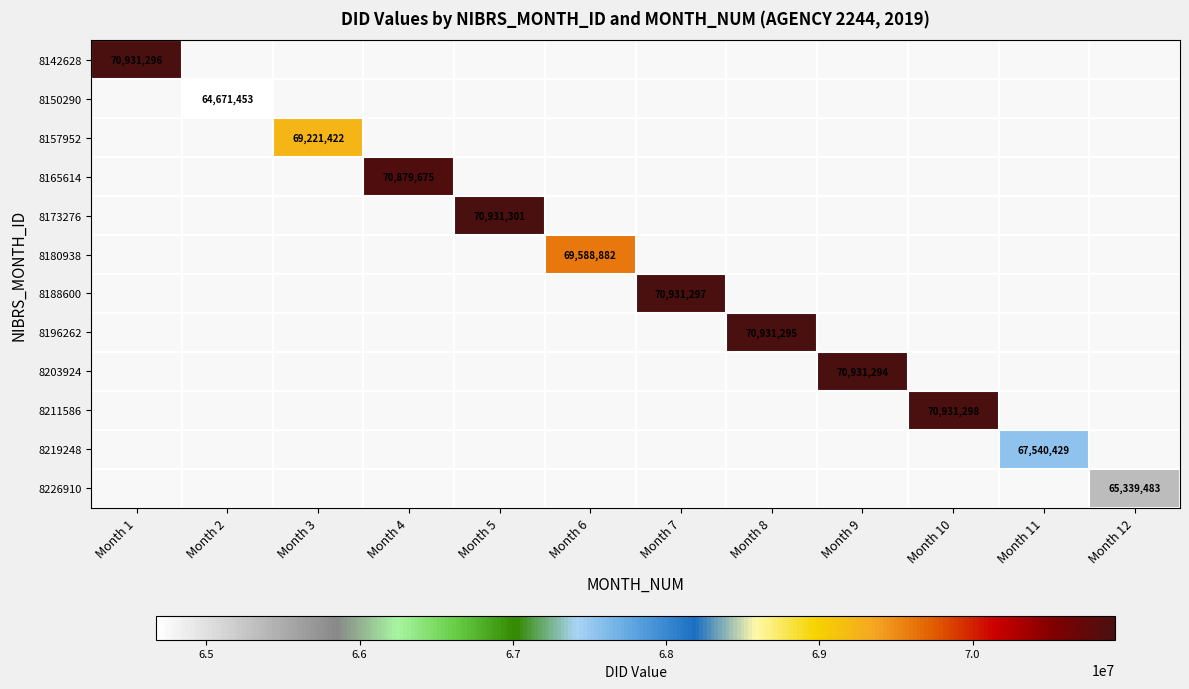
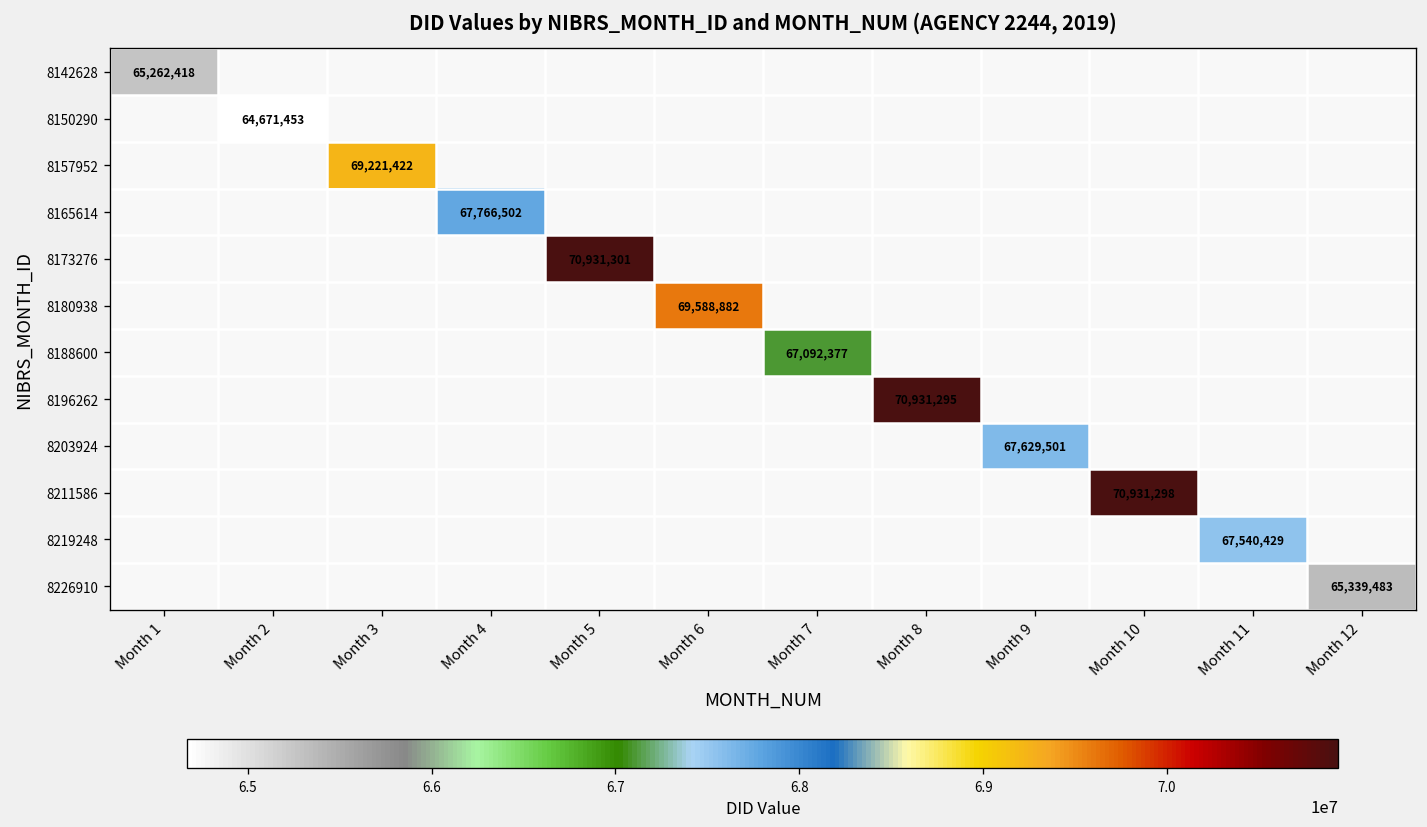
  {
    "8142628": {
-     "Month 1": "70,931,296"
+     "Month 1": "65,262,418"
    },
    "8150290": {
      "Month 2": "64,671,453"
    },
    "8157952": {
      "Month 3": "69,221,422"
    },
    "8165614": {
-     "Month 4": "70,879,675"
+     "Month 4": "67,766,502"
    },
    "8173276": {
      "Month 5": "70,931,301"
    },
    "8180938": {
      "Month 6": "69,588,882"
    },
    "8188600": {
-     "Month 7": "70,931,297"
+     "Month 7": "67,092,377"
    },
    "8196262": {
      "Month 8": "70,931,295"
    },
    "8203924": {
-     "Month 9": "70,931,294"
+     "Month 9": "67,629,501"
    },
    "8211586": {
      "Month 10": "70,931,298"
    },
    "8219248": {
      "Month 11": "67,540,429"
    },
    "8226910": {
      "Month 12": "65,339,483"
    }
  }
